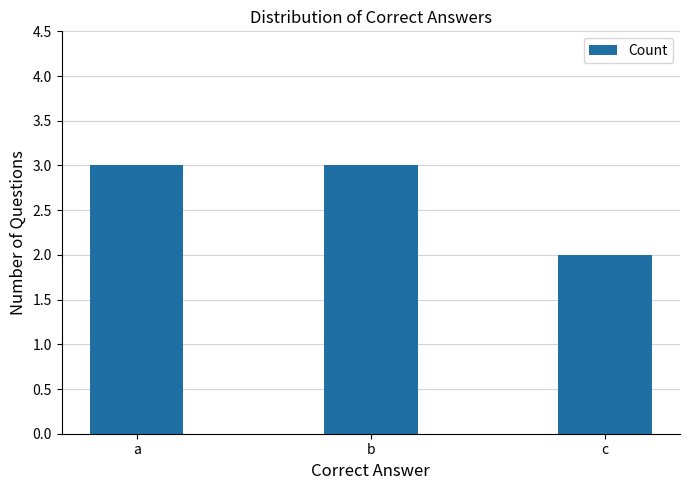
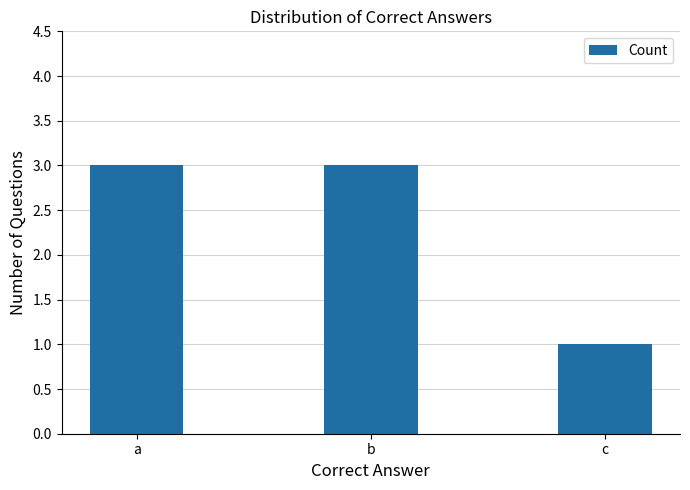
  {
    "a": 3,
    "b": 3,
-   "c": 2
+   "c": 1
  }
